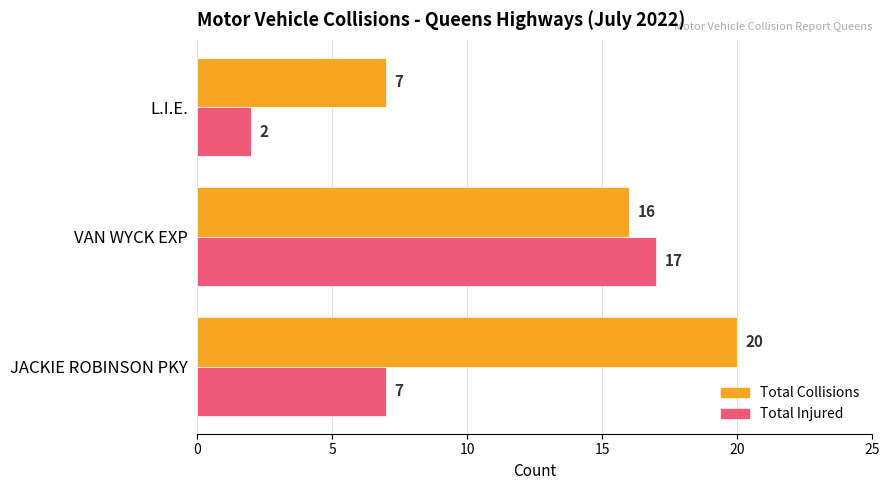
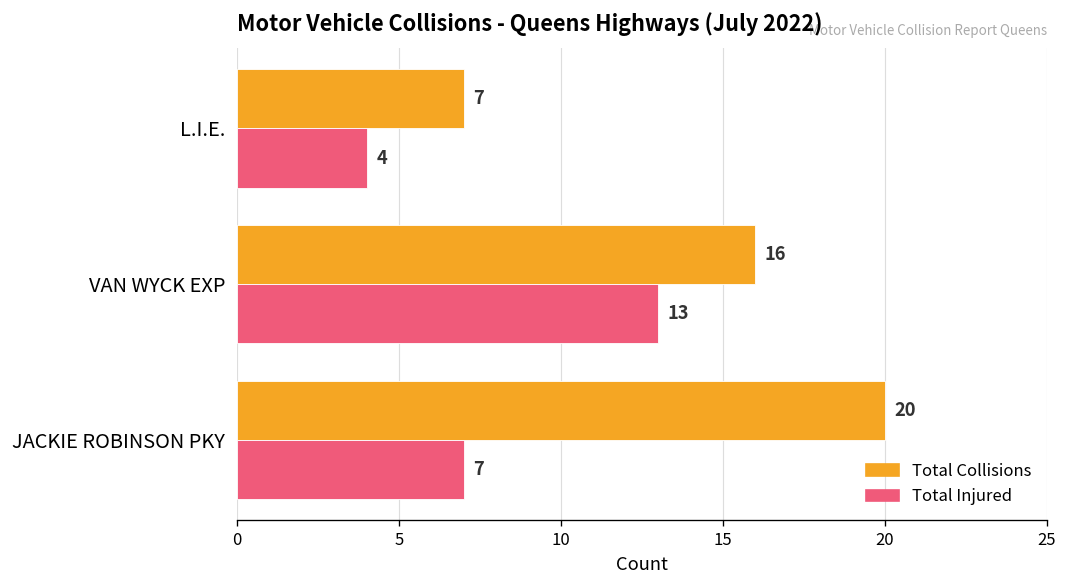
  {
    "Total Collisions": {
      "L.I.E.": 7,
      "VAN WYCK EXP": 16,
      "JACKIE ROBINSON PKY": 20
    },
    "Total Injured": {
-     "L.I.E.": 2,
-     "VAN WYCK EXP": 17,
+     "L.I.E.": 4,
+     "VAN WYCK EXP": 13,
      "JACKIE ROBINSON PKY": 7
    }
  }
